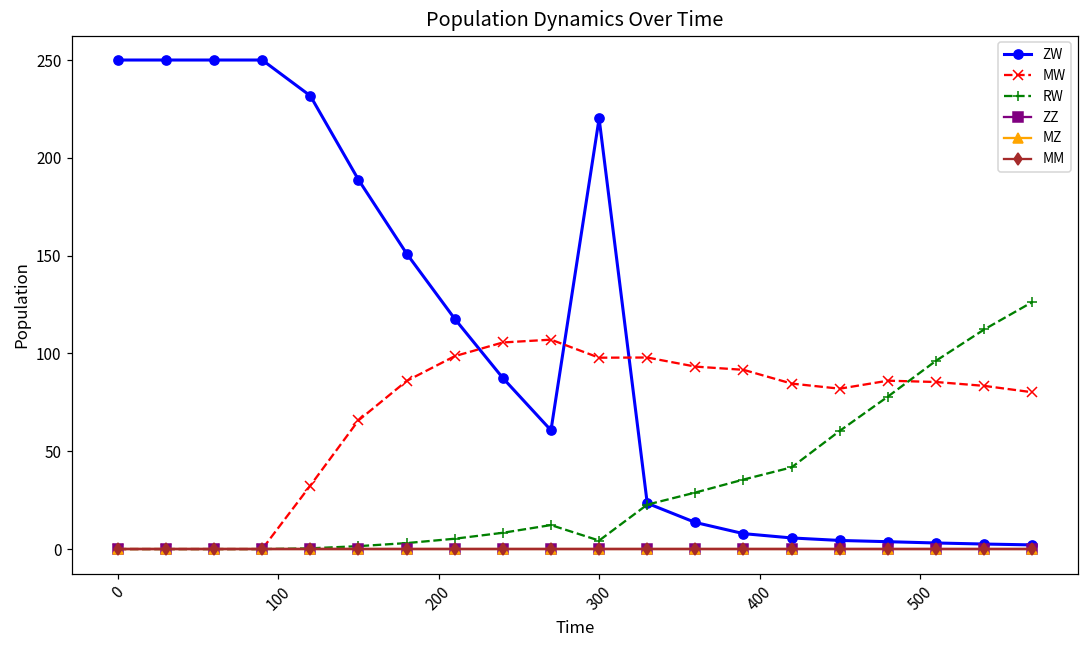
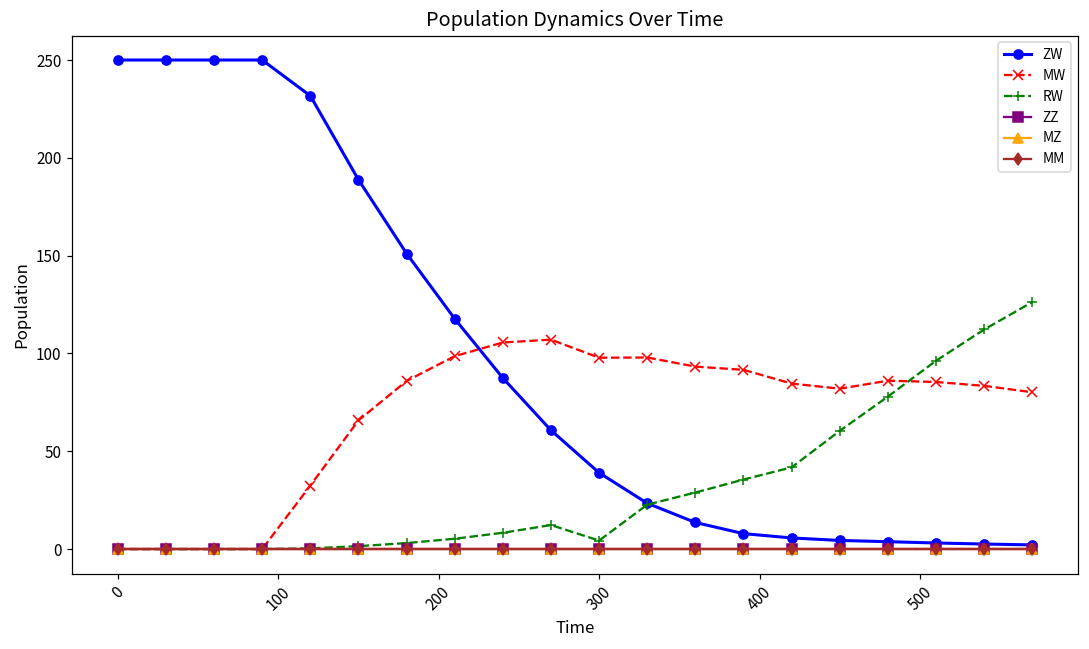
  {
    "ZW": {
      "0": 250,
-     "300": 220
+     "300": 39
    },
    "MW": {
      "300": 98
    },
    "RW": {
      "300": 4
    },
    "MM": {
      "300": 0
    }
  }
